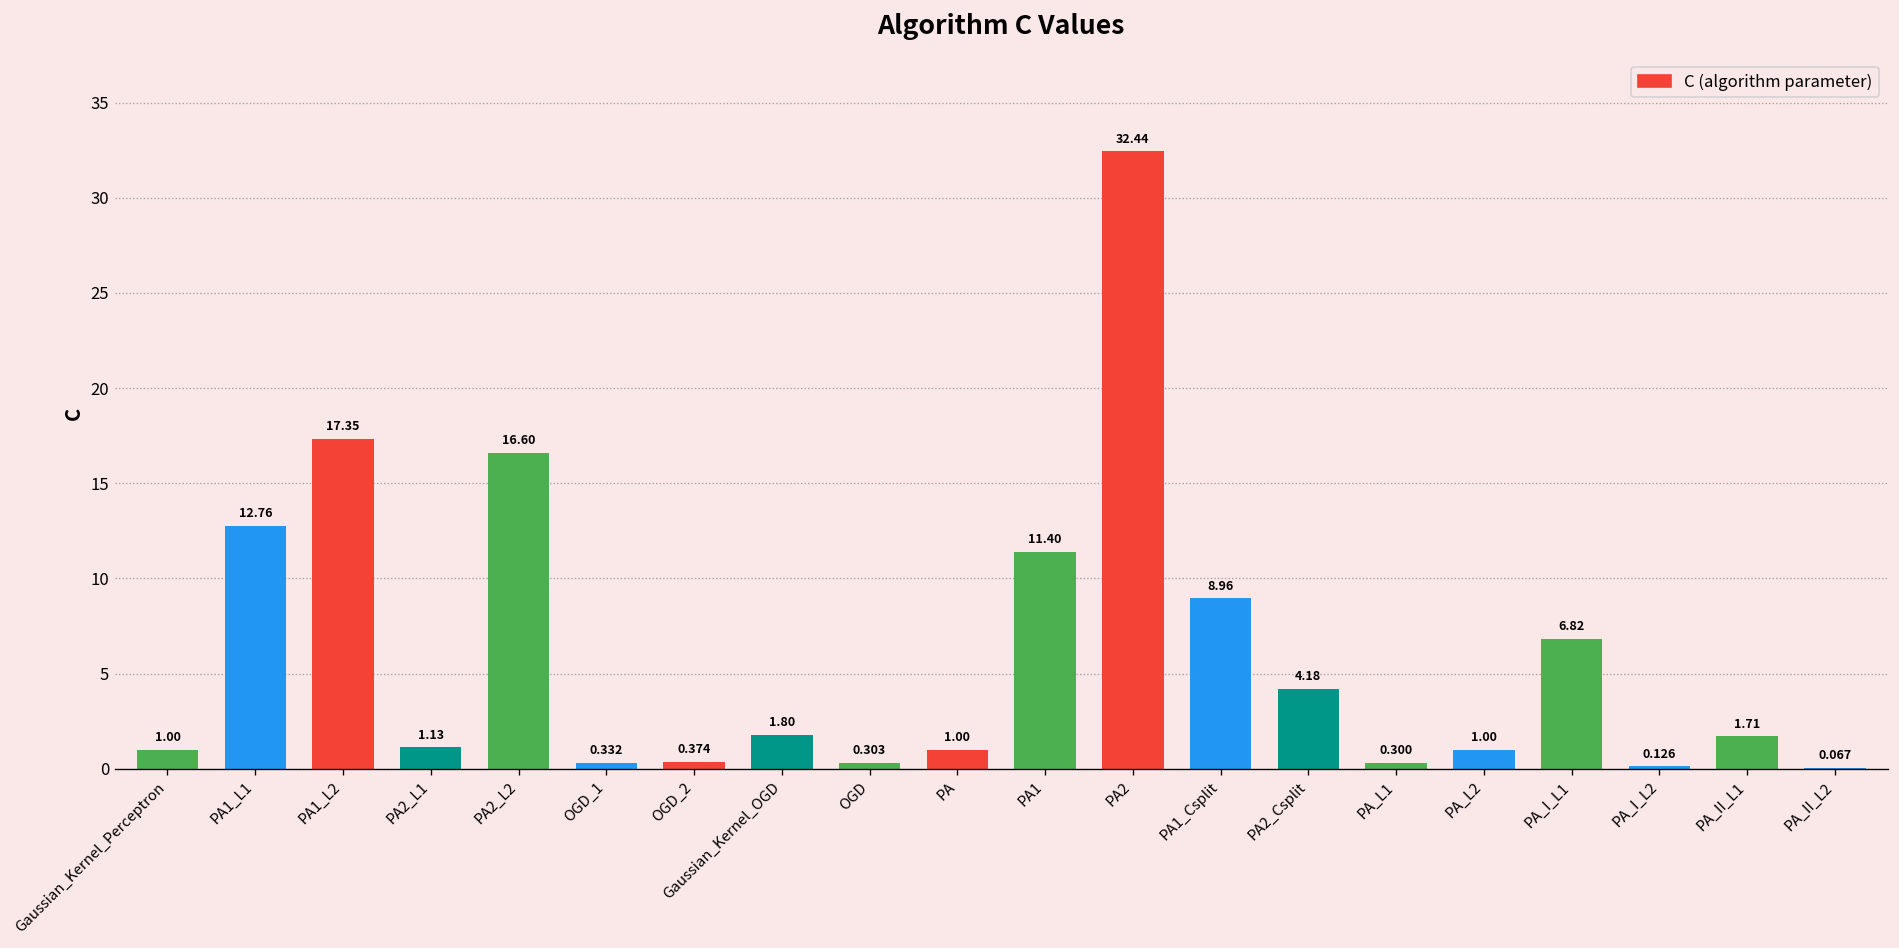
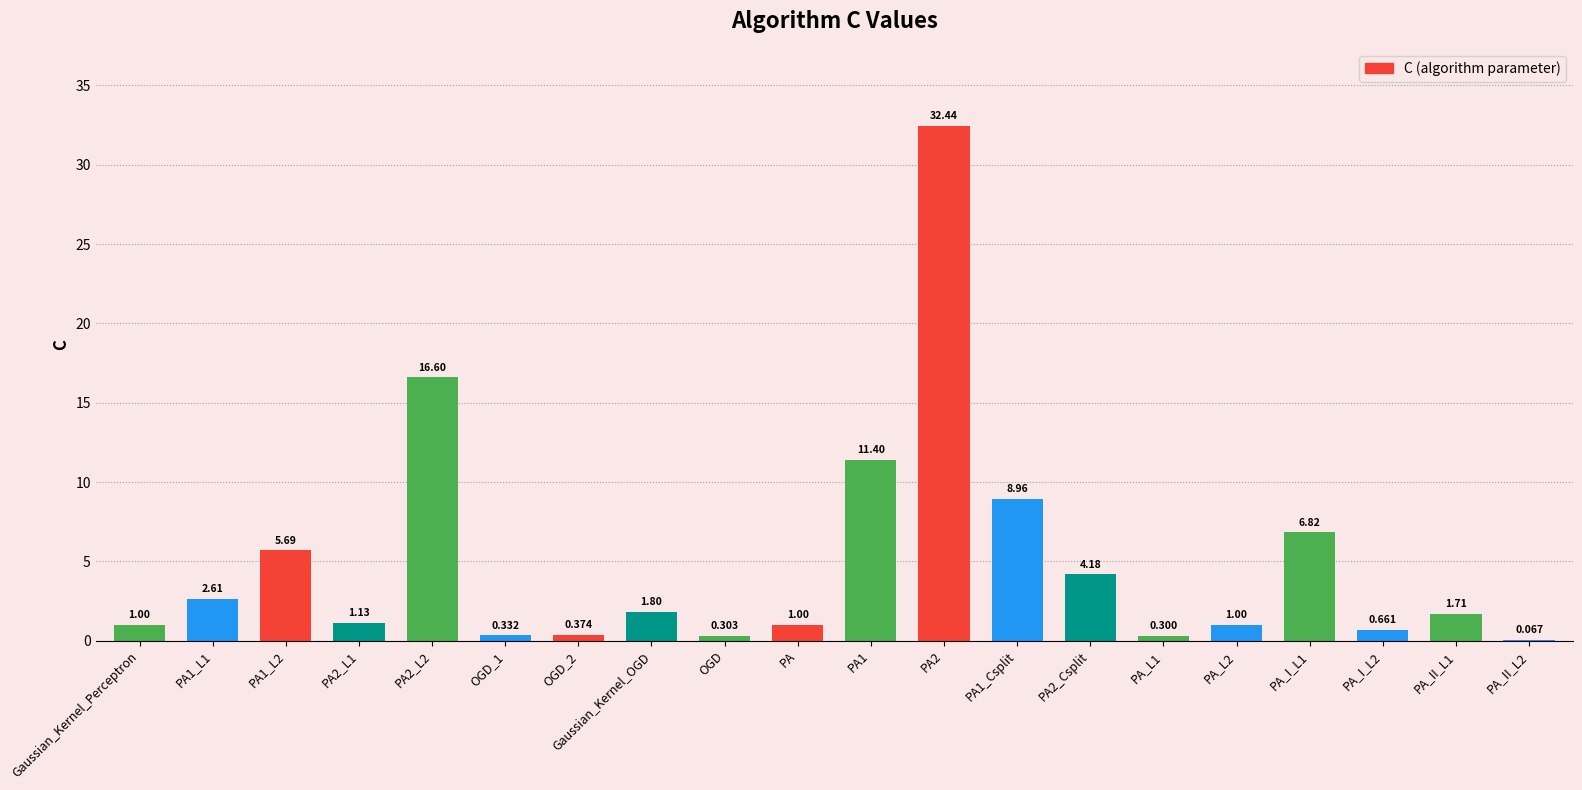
  {
    "Gaussian_Kernel_Perceptron": 1.00,
-   "PA1_L1": 12.76,
-   "PA1_L2": 17.35,
+   "PA1_L1": 2.61,
+   "PA1_L2": 5.69,
    "PA2_L1": 1.13,
    "PA2_L2": 16.60,
    "OGD_1": 0.332,
    "OGD_2": 0.374,
    "Gaussian_Kernel_OGD": 1.80,
    "OGD": 0.303,
    "PA": 1.00,
    "PA1": 11.40,
    "PA2": 32.44,
    "PA1_Csplit": 8.96,
    "PA2_Csplit": 4.18,
    "PA_L1": 0.300,
    "PA_L2": 1.00,
    "PA_I_L1": 6.82,
-   "PA_I_L2": 0.126,
+   "PA_I_L2": 0.661,
    "PA_II_L1": 1.71,
    "PA_II_L2": 0.067
  }
